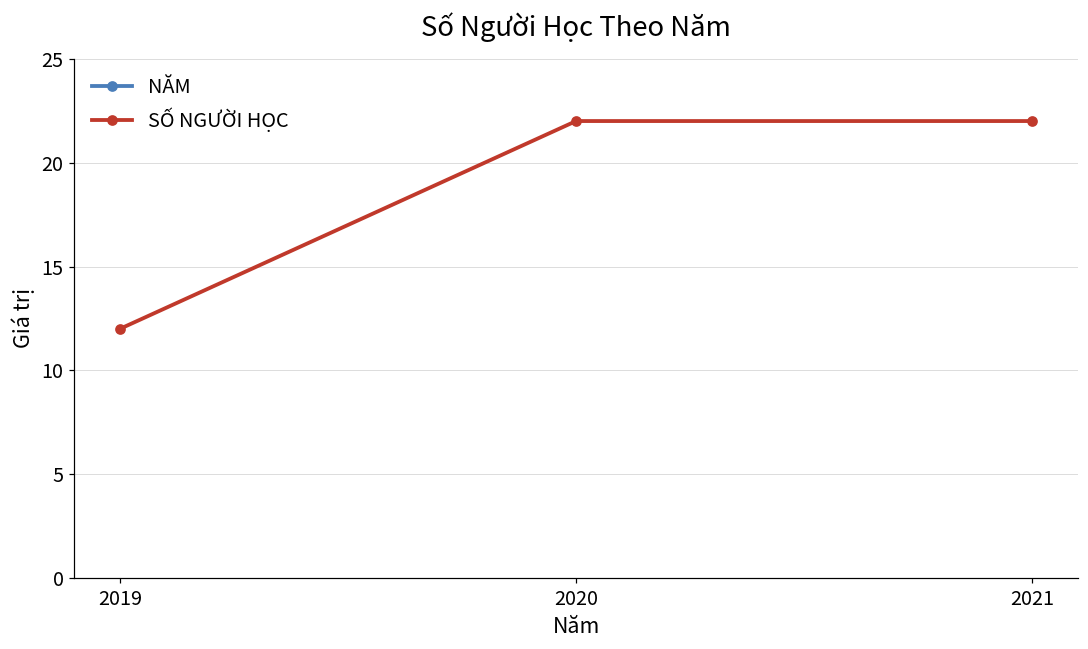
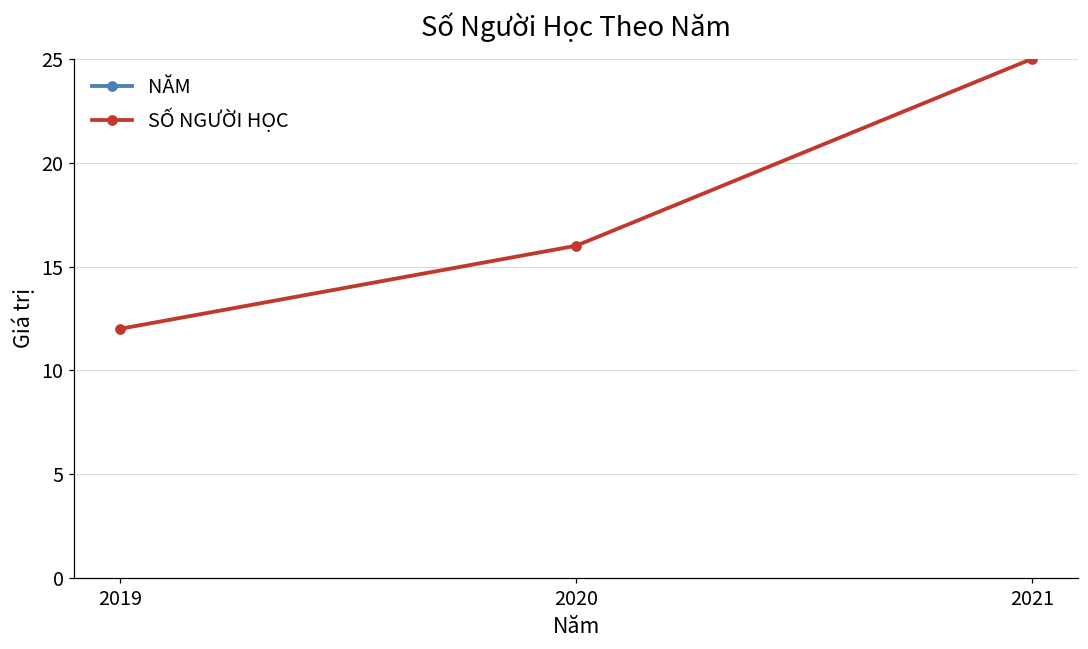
  {
    "SỐ NGƯỜI HỌC": {
      "2019": 12,
-     "2020": 22,
-     "2021": 22
+     "2020": 16,
+     "2021": 25
    }
  }
